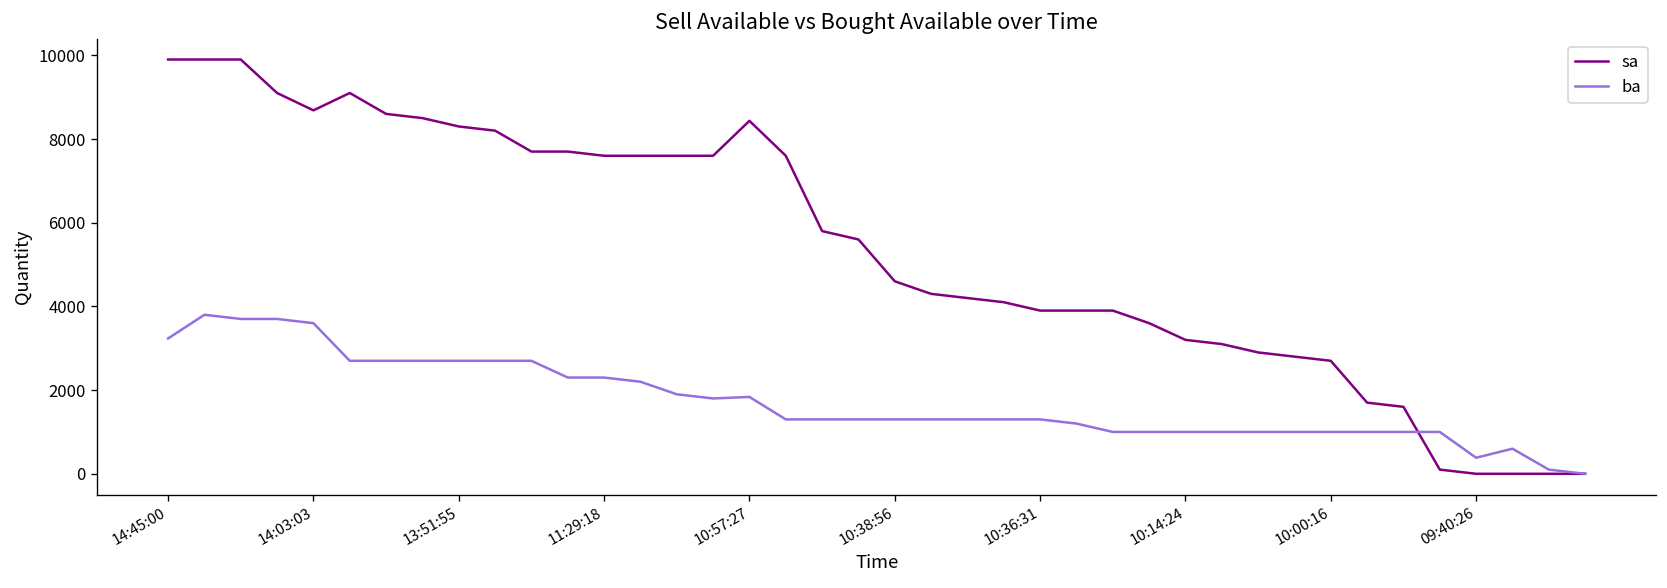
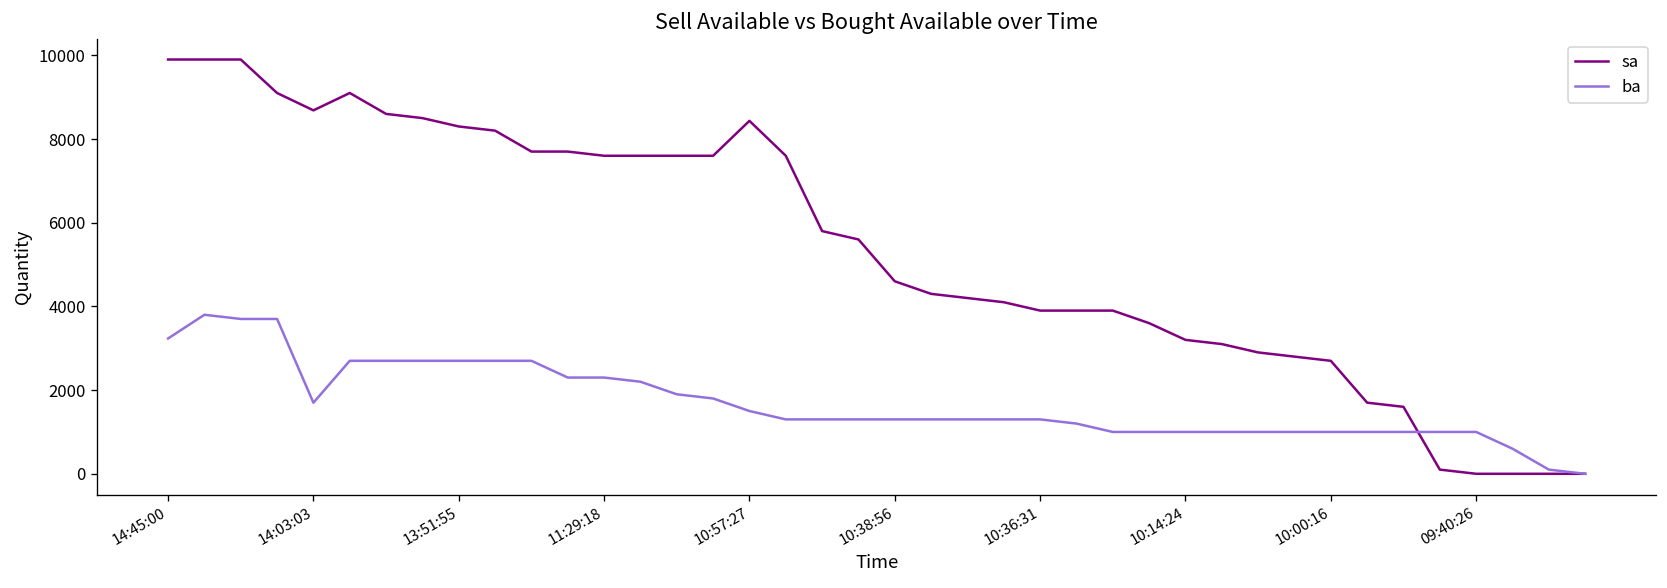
  {
    "sa": {
      "14:45:00": 9900,
      "14:03:03": 8700,
      "10:57:27": 8400,
      "10:36:31": 3900,
      "09:40:26": 0
    },
    "ba": {
      "14:45:00": 3200,
-     "14:03:03": 3600,
-     "10:57:27": 1800,
+     "14:03:03": 1700,
+     "10:57:27": 1500,
      "10:36:31": 1300,
-     "09:40:26": 400
+     "09:40:26": 1000
    }
  }
